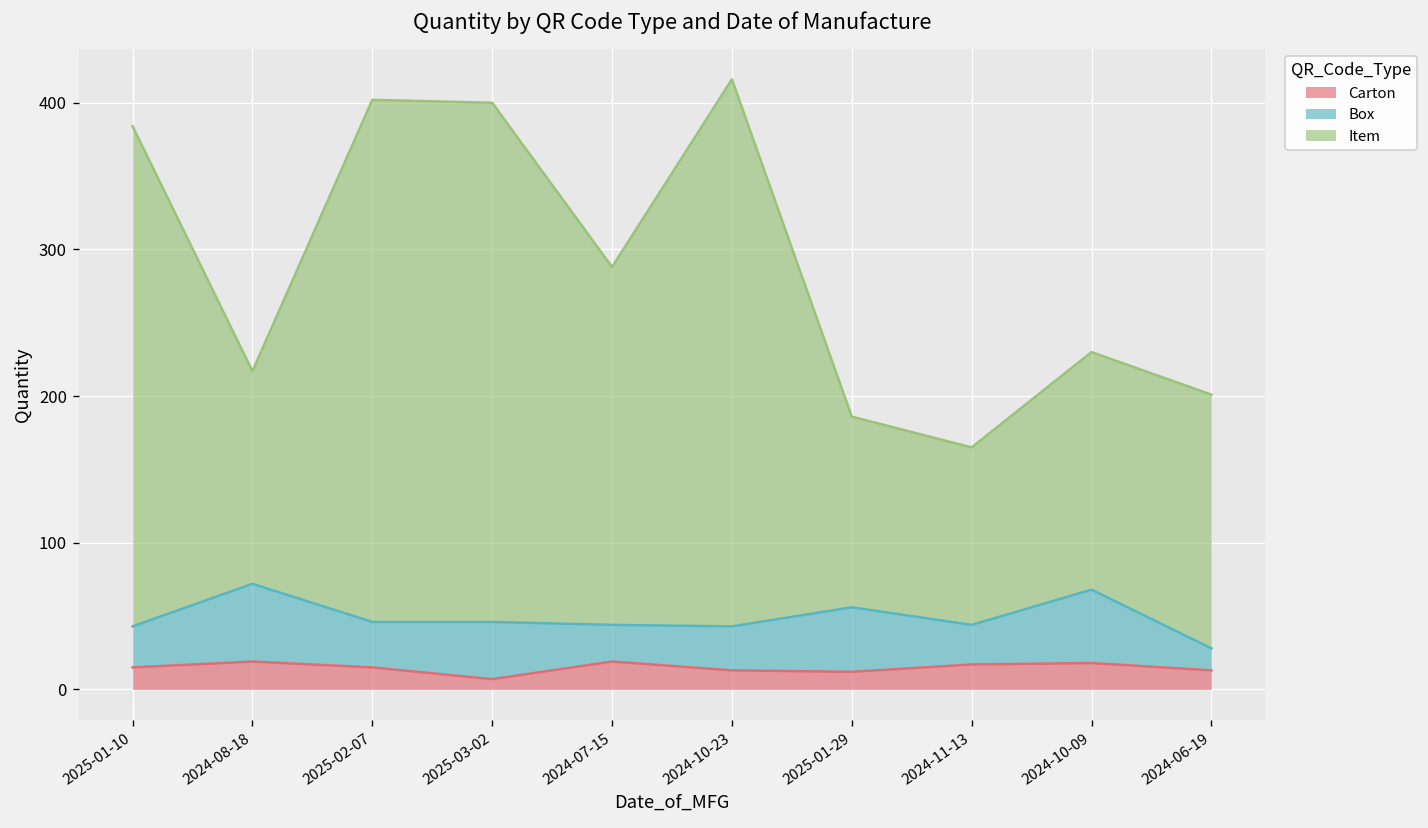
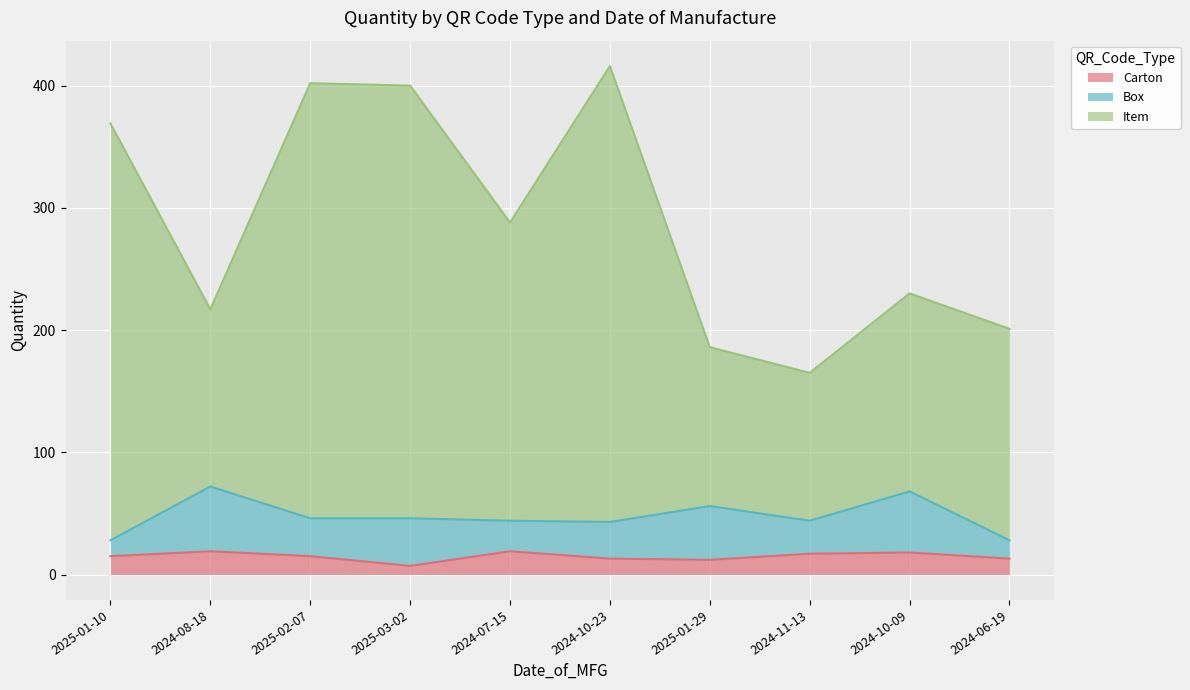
  {
    "Carton": {
      "2025-01-10": 15,
      "2024-08-18": 19,
      "2025-02-07": 15,
      "2025-03-02": 7,
      "2024-07-15": 19,
      "2024-10-23": 13,
      "2025-01-29": 12,
      "2024-11-13": 17,
      "2024-10-09": 18,
      "2024-06-19": 13
    },
    "Box": {
-     "2025-01-10": 28,
+     "2025-01-10": 13,
      "2024-08-18": 53,
      "2025-02-07": 31,
      "2025-03-02": 39,
      "2024-07-15": 25,
      "2024-10-23": 30,
      "2025-01-29": 44,
      "2024-11-13": 27,
      "2024-10-09": 50,
      "2024-06-19": 15
    },
    "Item": {
      "2025-01-10": 341,
      "2024-08-18": 145,
      "2025-02-07": 356,
      "2025-03-02": 354,
      "2024-07-15": 244,
      "2024-10-23": 373,
      "2025-01-29": 130,
      "2024-11-13": 121,
      "2024-10-09": 162,
      "2024-06-19": 173
    }
  }
